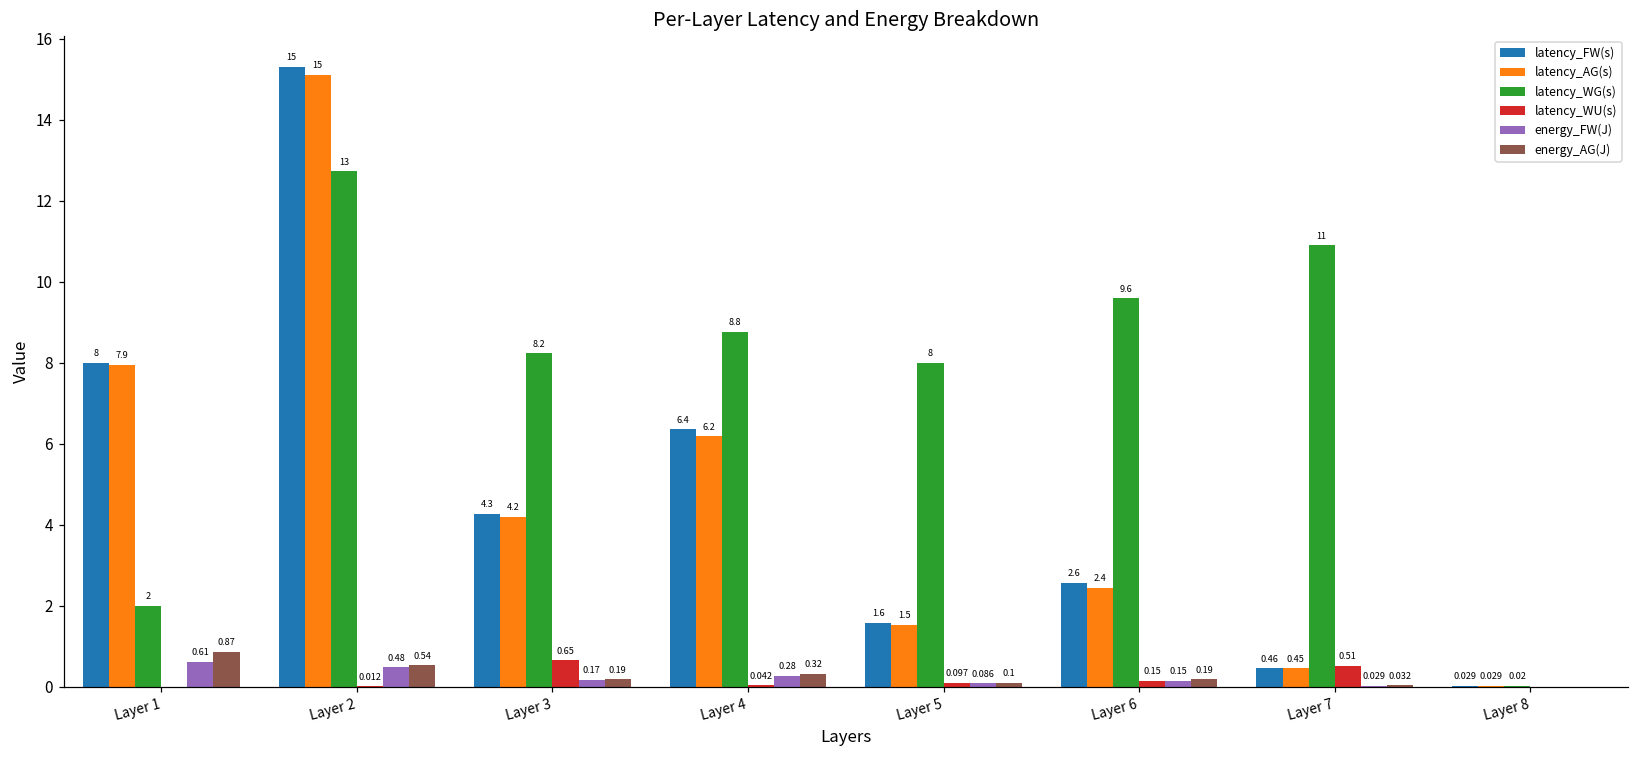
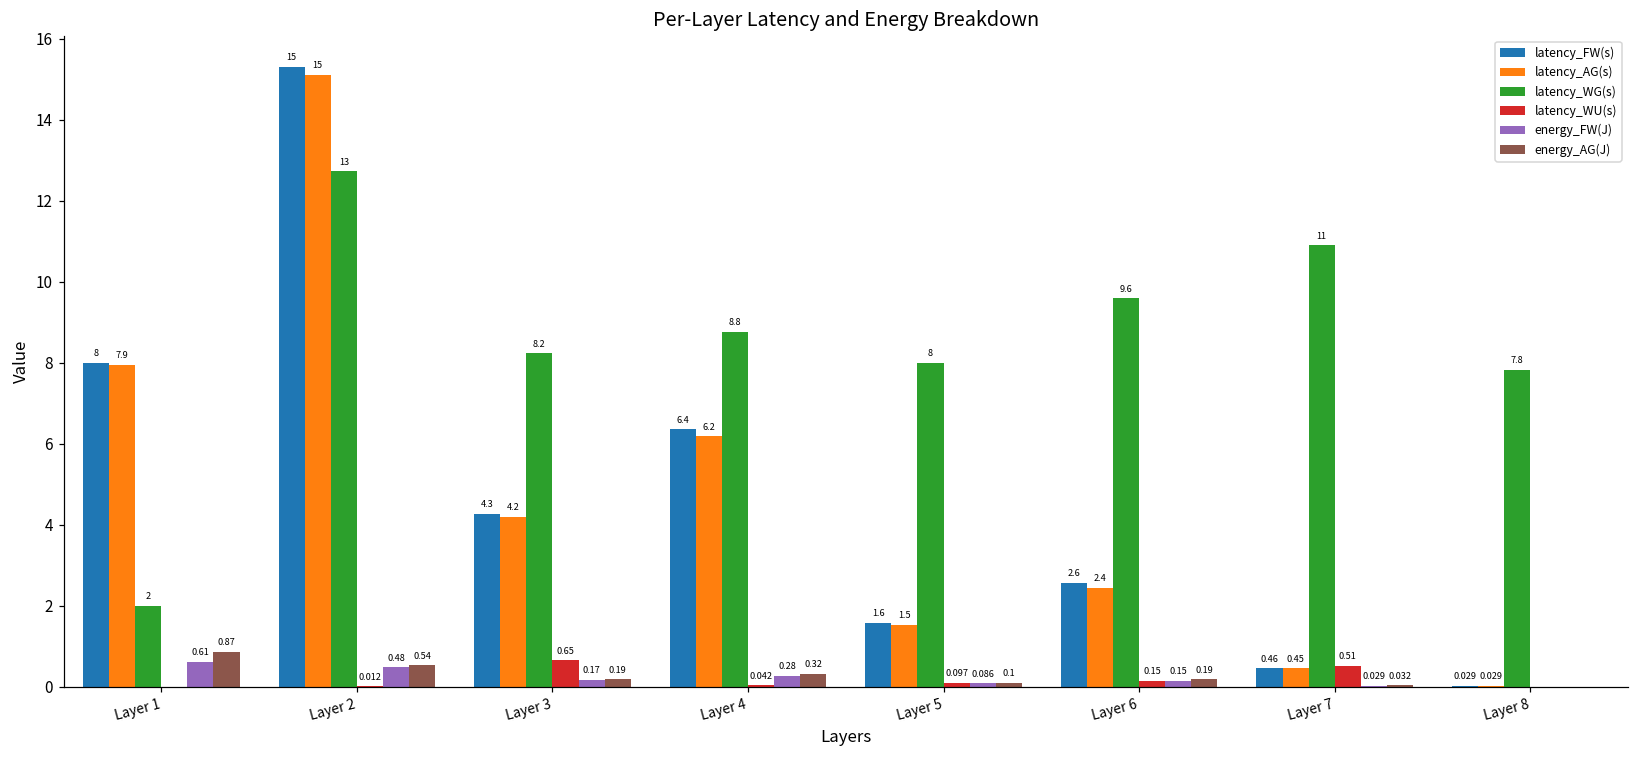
  {
    "latency_FW(s)": {
      "Layer 1": 8,
      "Layer 2": 15,
      "Layer 3": 4.3,
      "Layer 4": 6.4,
      "Layer 5": 1.6,
      "Layer 6": 2.6,
      "Layer 7": 0.46,
      "Layer 8": 0.029
    },
    "latency_AG(s)": {
      "Layer 1": 7.9,
      "Layer 2": 15,
      "Layer 3": 4.2,
      "Layer 4": 6.2,
      "Layer 5": 1.5,
      "Layer 6": 2.4,
      "Layer 7": 0.45,
      "Layer 8": 0.029
    },
    "latency_WG(s)": {
      "Layer 1": 2,
      "Layer 2": 13,
      "Layer 3": 8.2,
      "Layer 4": 8.8,
      "Layer 5": 8,
      "Layer 6": 9.6,
      "Layer 7": 11,
-     "Layer 8": 0.02
+     "Layer 8": 7.8
    },
    "latency_WU(s)": {
      "Layer 2": 0.012,
      "Layer 3": 0.65,
      "Layer 4": 0.042,
      "Layer 5": 0.097,
      "Layer 6": 0.15,
      "Layer 7": 0.51
    },
    "energy_FW(J)": {
      "Layer 1": 0.61,
      "Layer 2": 0.48,
      "Layer 3": 0.17,
      "Layer 4": 0.28,
      "Layer 5": 0.086,
      "Layer 6": 0.15,
      "Layer 7": 0.029
    },
    "energy_AG(J)": {
      "Layer 1": 0.87,
      "Layer 2": 0.54,
      "Layer 3": 0.19,
      "Layer 4": 0.32,
      "Layer 5": 0.1,
      "Layer 6": 0.19,
      "Layer 7": 0.032
    }
  }
